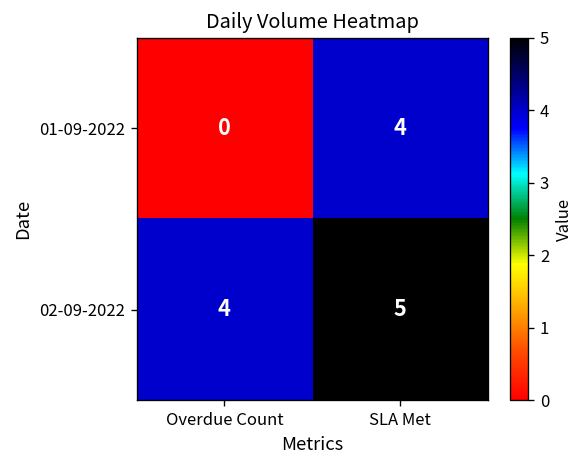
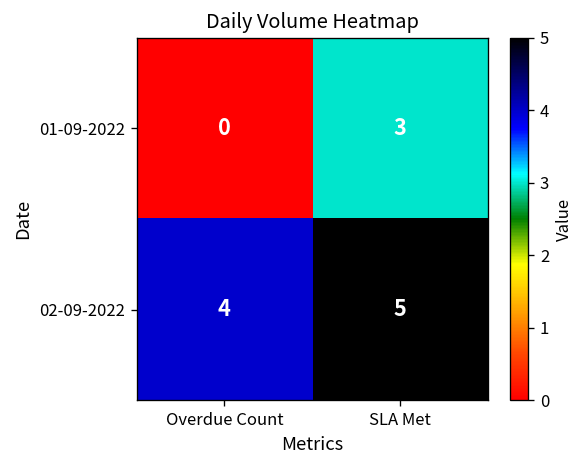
  {
    "01-09-2022": {
      "Overdue Count": 0,
-     "SLA Met": 4
+     "SLA Met": 3
    },
    "02-09-2022": {
      "Overdue Count": 4,
      "SLA Met": 5
    }
  }
